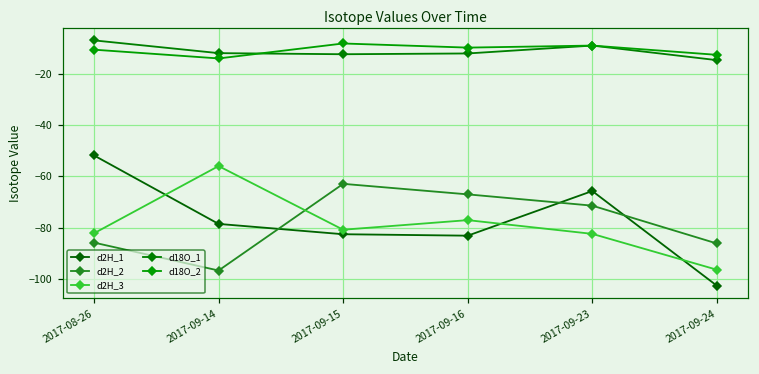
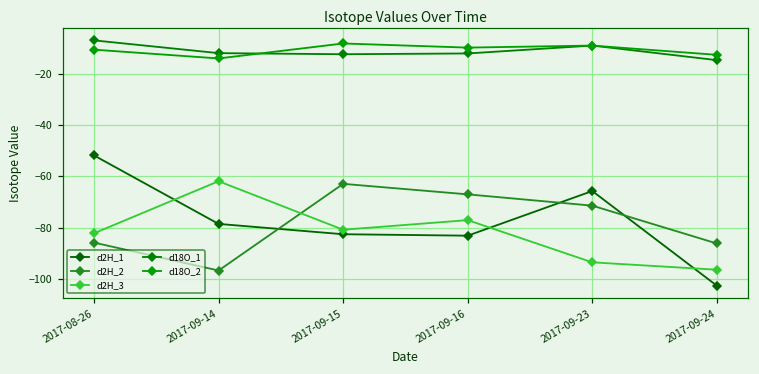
  {
    "d2H_3": {
      "2017-08-26": -82,
-     "2017-09-14": -56,
+     "2017-09-14": -62,
      "2017-09-15": -81,
      "2017-09-16": -77,
-     "2017-09-23": -82,
+     "2017-09-23": -94,
      "2017-09-24": -96
    }
  }
